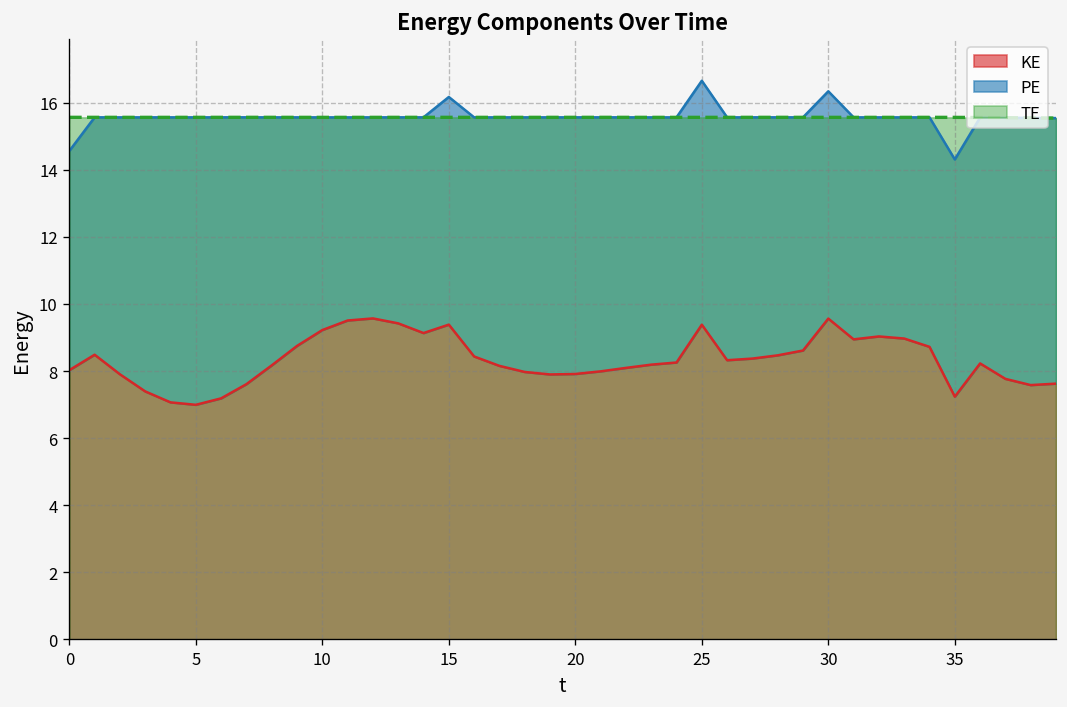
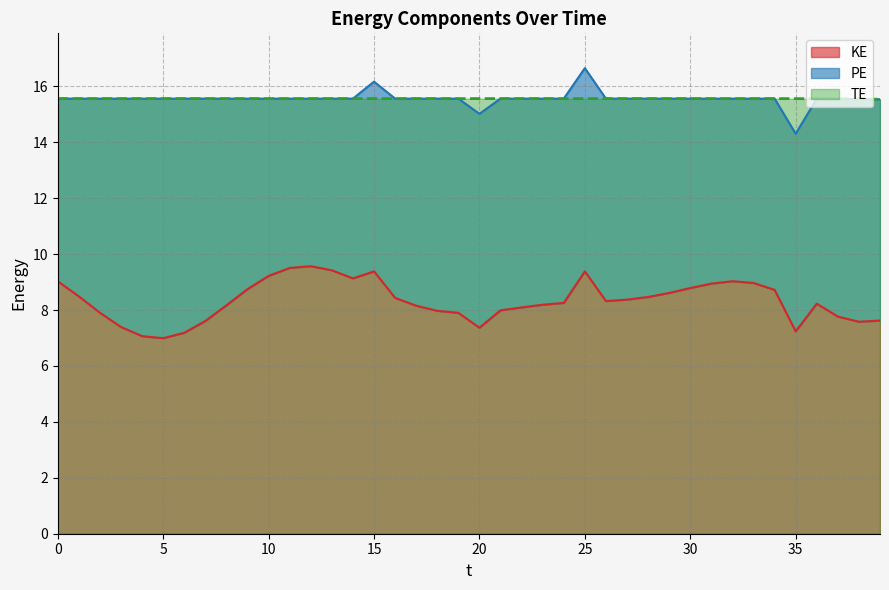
  {
    "KE": {
-     "0": 8.0,
+     "0": 9.0,
      "5": 7.0,
      "10": 9.2,
      "15": 9.4,
-     "20": 7.9,
+     "20": 7.4,
      "25": 9.4,
-     "30": 9.6,
+     "30": 8.8,
      "35": 7.2
    },
    "PE": {
      "15": 6.8,
      "25": 7.3,
      "35": 7.1
    },
    "TE": {
      "15": 15.6,
      "25": 15.6,
      "35": 15.6
    }
  }
